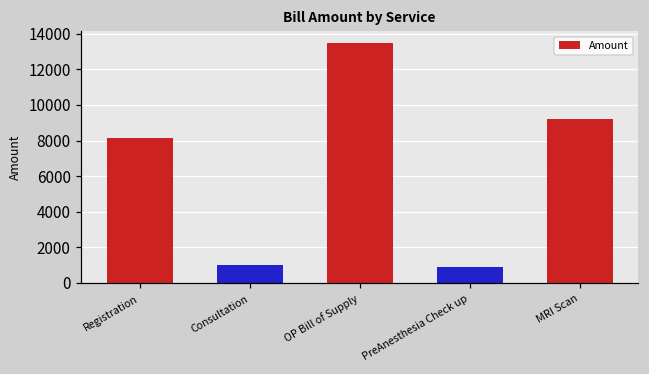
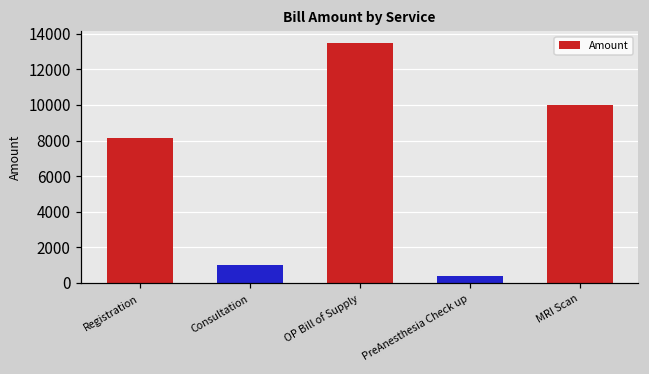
  {
    "Registration": 8100,
    "Consultation": 1000,
    "OP Bill of Supply": 13500,
-   "PreAnesthesia Check up": 900,
-   "MRI Scan": 9200
+   "PreAnesthesia Check up": 400,
+   "MRI Scan": 10000
  }
